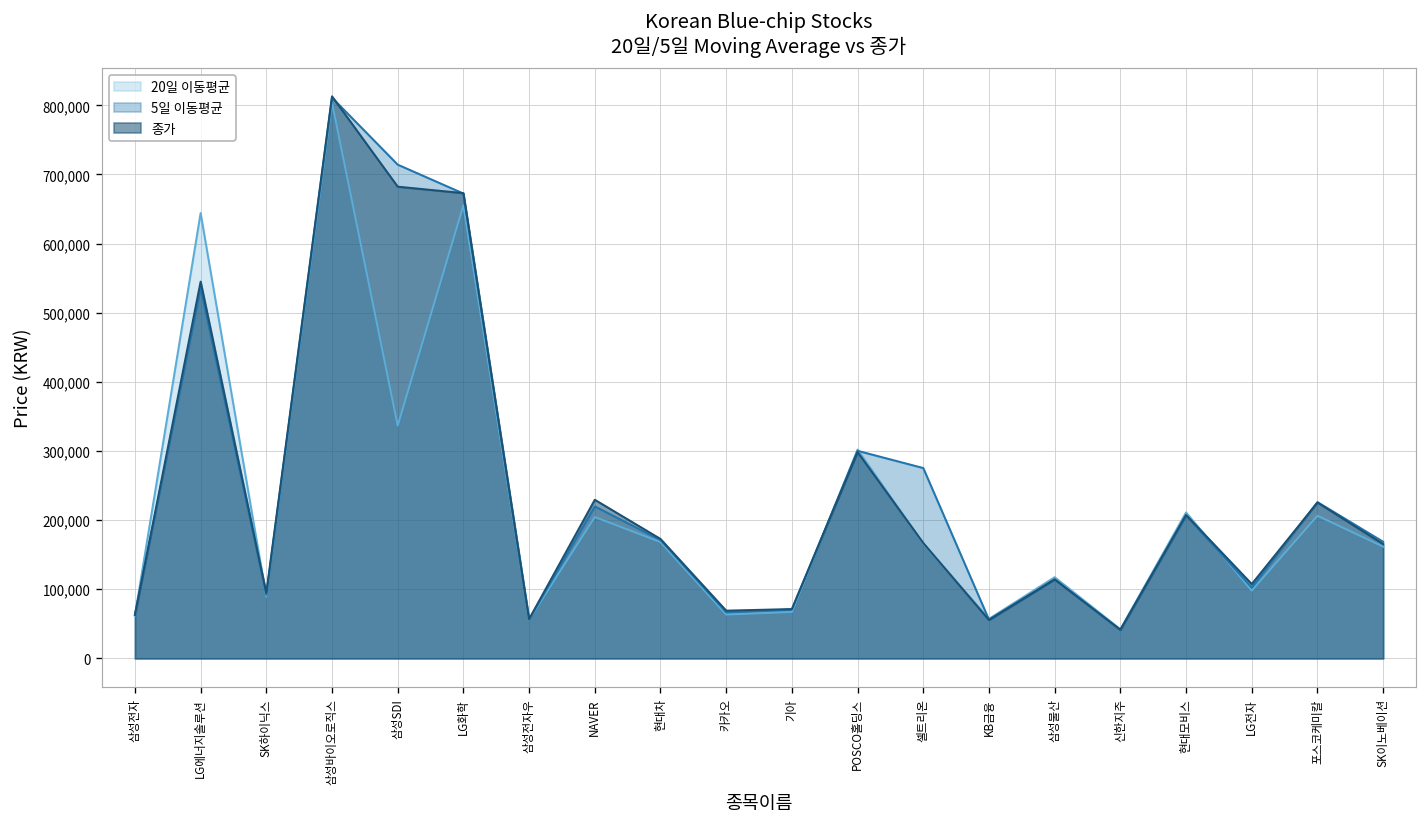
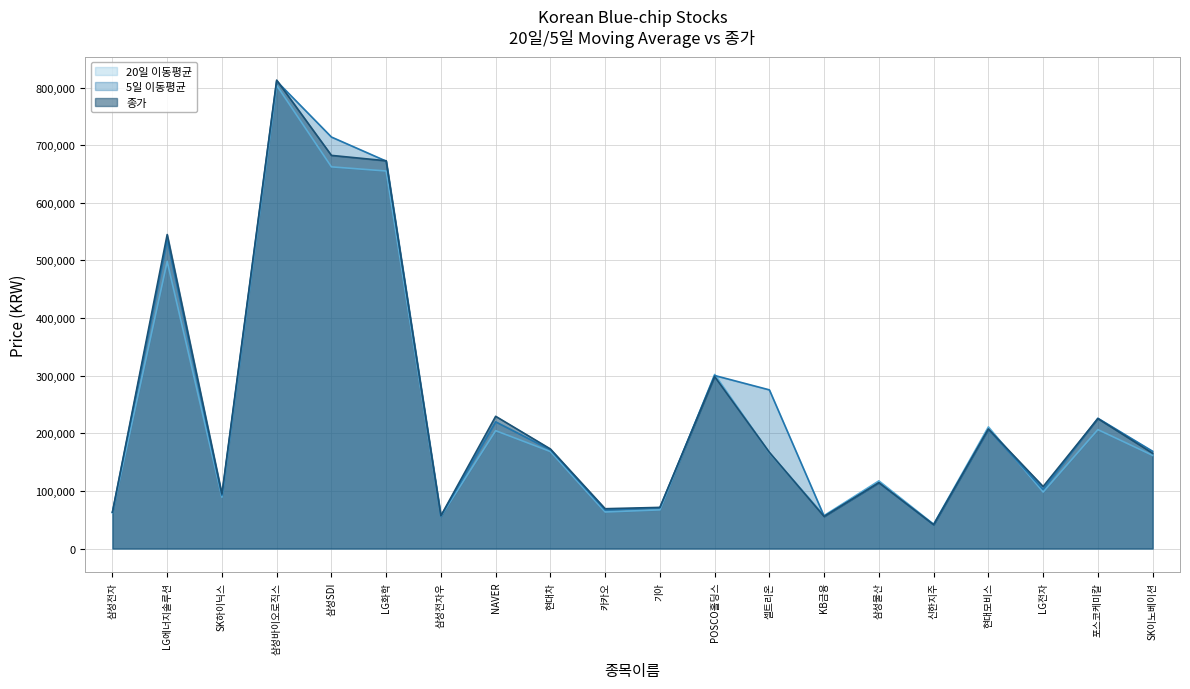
  {
    "20일 이동평균": {
-     "LG에너지솔루션": "640,000",
+     "LG에너지솔루션": "500,000",
      "삼성바이오로직스": "800,000",
-     "삼성SDI": "340,000",
+     "삼성SDI": "660,000",
      "LG화학": "660,000",
      "NAVER": "200,000",
      "LG전자": "100,000",
      "포스코케미칼": "210,000"
    },
    "5일 이동평균": {
      "LG에너지솔루션": "540,000",
      "삼성SDI": "710,000",
      "NAVER": "220,000",
      "셀트리온": "280,000",
      "LG전자": "100,000"
    },
    "종가": {
      "LG에너지솔루션": "550,000",
      "삼성SDI": "680,000",
      "NAVER": "230,000",
      "LG전자": "110,000"
    }
  }
